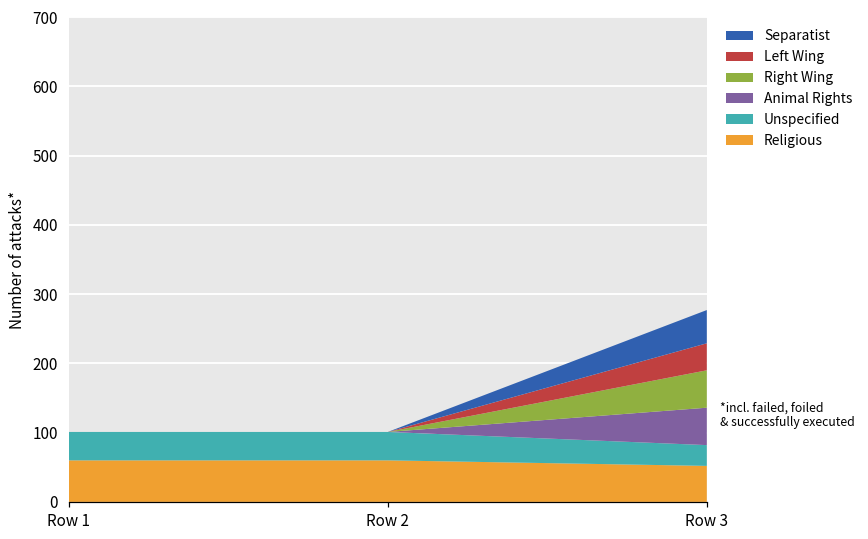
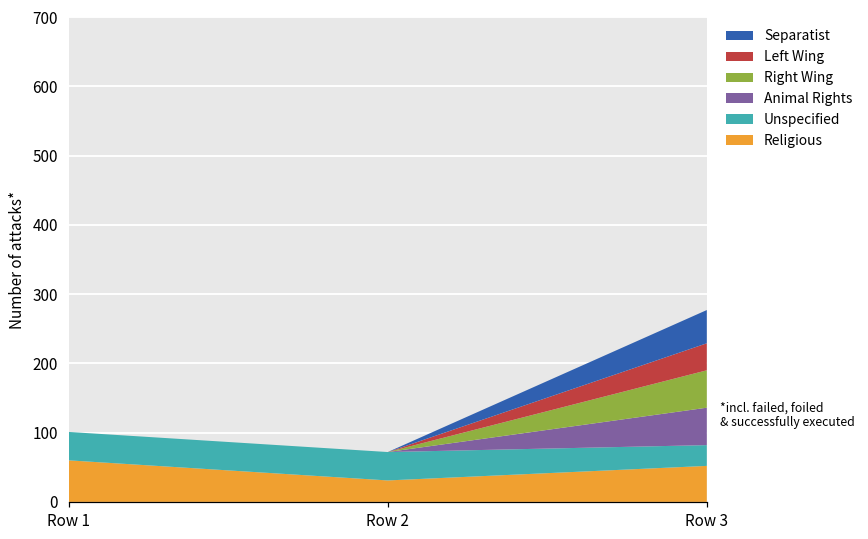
  {
    "Religious": {
-     "Row 2": 60
+     "Row 2": 30
    },
    "Separatist": {
      "Row 3": 50
    }
  }
